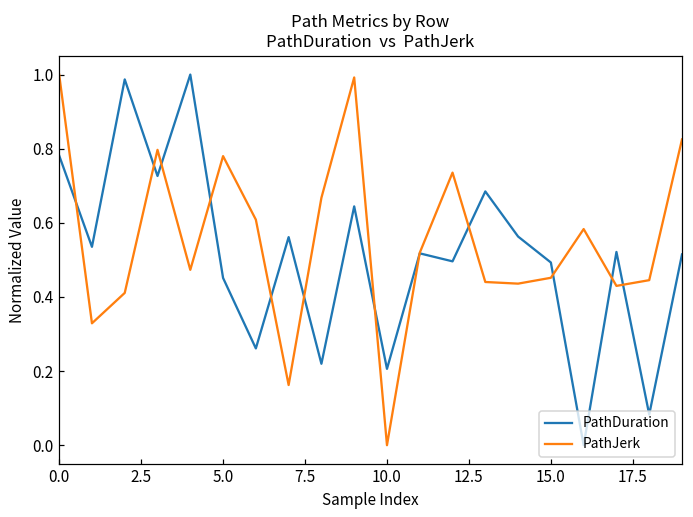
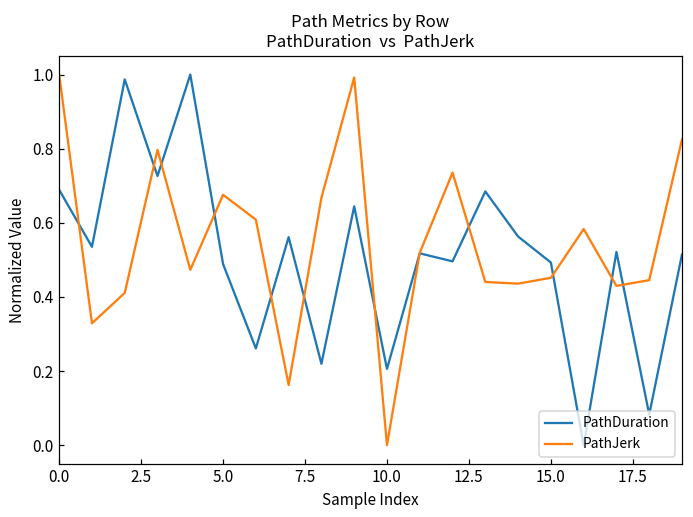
  {
    "PathDuration": {
-     "0.0": 0.78,
-     "5.0": 0.45,
+     "0.0": 0.69,
+     "5.0": 0.49,
      "10.0": 0.21,
      "15.0": 0.49
    },
    "PathJerk": {
      "0.0": 1.00,
-     "5.0": 0.78,
+     "5.0": 0.68,
      "10.0": 0.00,
      "15.0": 0.45
    }
  }
